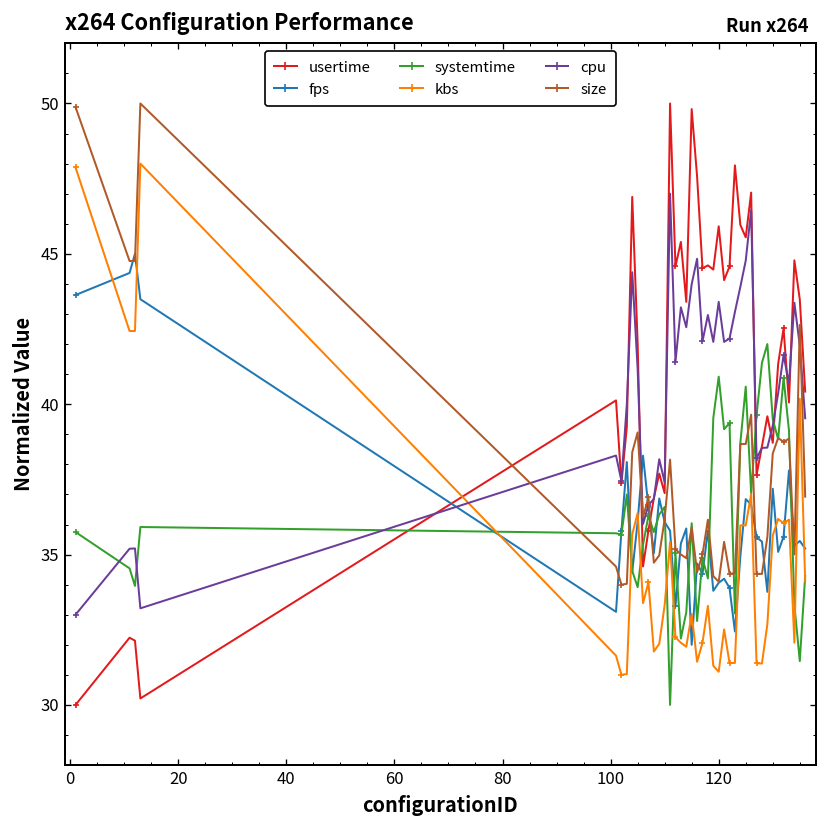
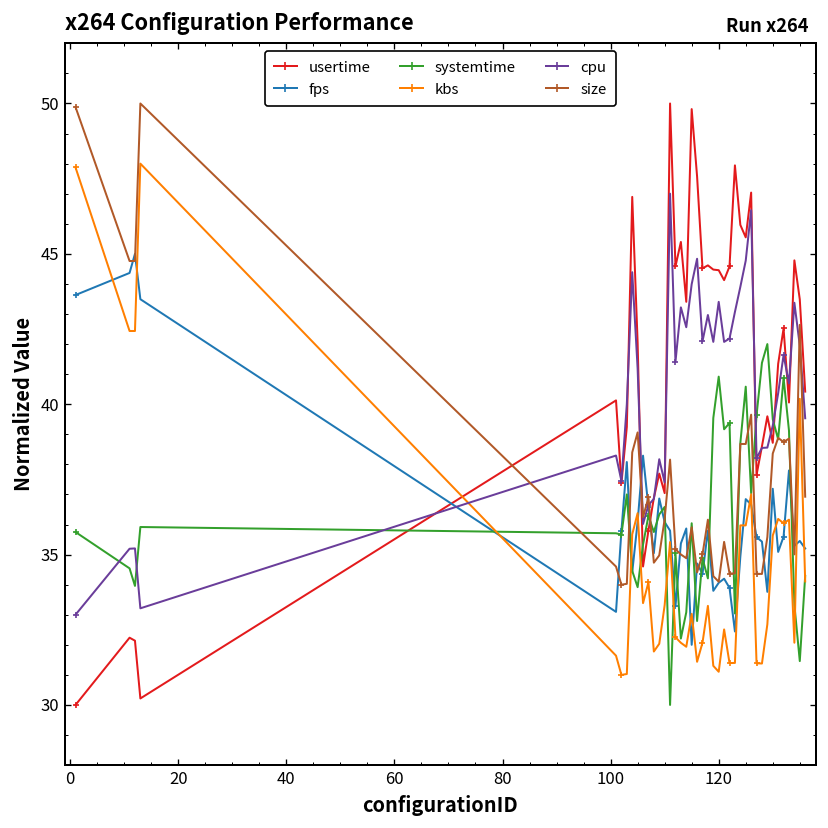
  {
    "usertime": {
-     "120": 45.9
+     "120": 44.5
    },
    "systemtime": {
      "120": 40.9
    },
    "kbs": {
      "120": 31.1
    },
    "cpu": {
      "120": 43.4
    }
  }
